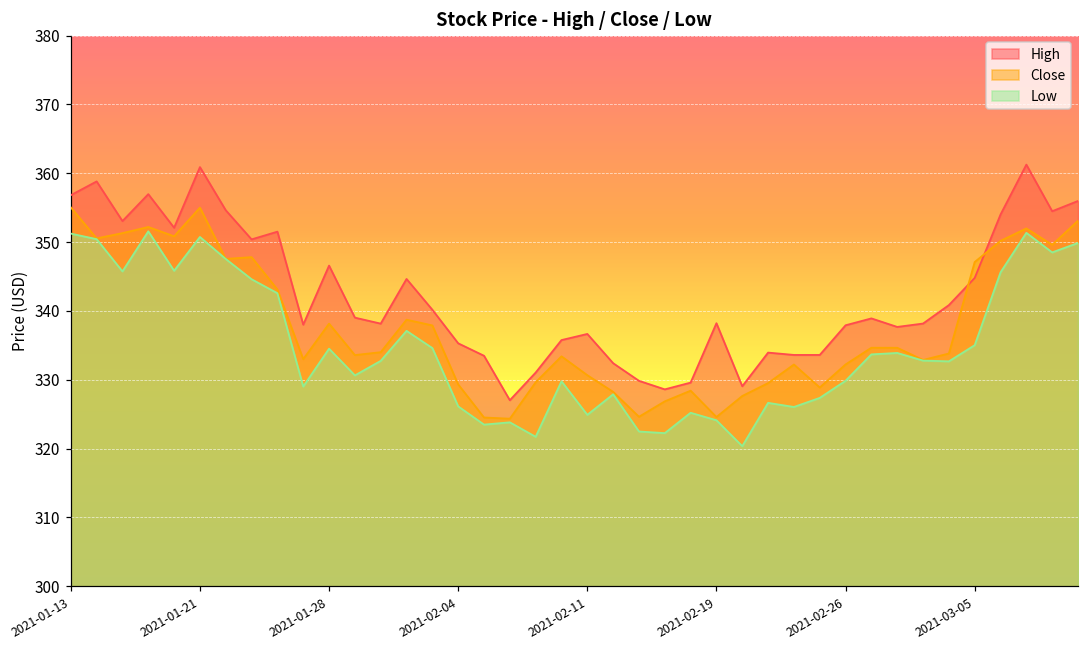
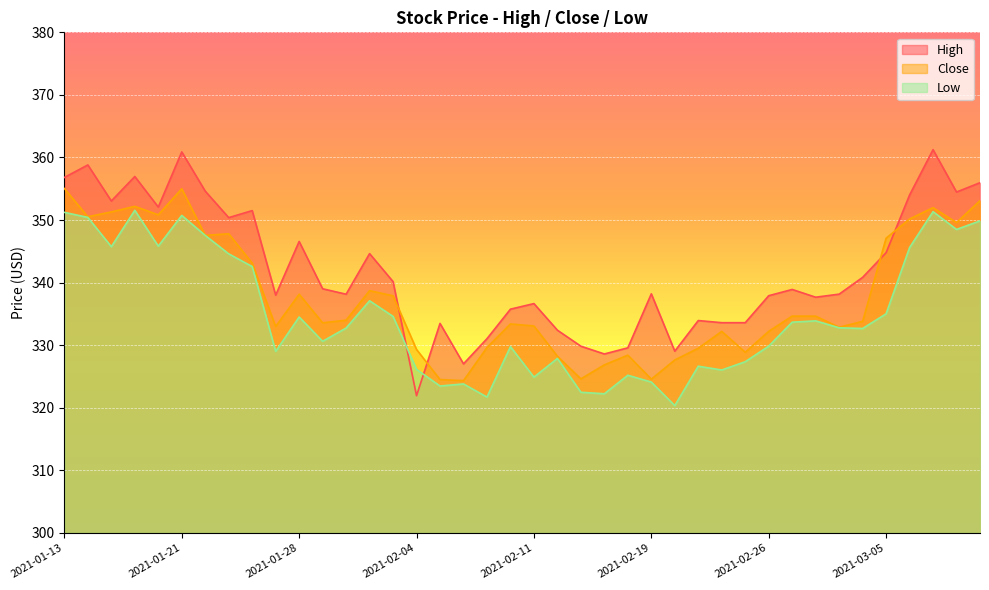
  {
    "High": {
      "2021-01-13": 357,
      "2021-01-21": 361,
      "2021-01-28": 347,
-     "2021-02-04": 335,
+     "2021-02-04": 322,
      "2021-02-11": 337,
      "2021-02-19": 338,
      "2021-02-26": 338,
      "2021-03-05": 345
    },
    "Close": {
      "2021-01-13": 355,
      "2021-01-21": 355,
      "2021-01-28": 338,
      "2021-02-04": 329,
-     "2021-02-11": 331,
+     "2021-02-11": 333,
      "2021-02-19": 325,
      "2021-02-26": 332,
      "2021-03-05": 347
    },
    "Low": {
      "2021-01-13": 351,
      "2021-01-21": 351,
      "2021-01-28": 335,
      "2021-02-04": 326,
      "2021-02-11": 325,
      "2021-02-19": 324,
      "2021-02-26": 330,
      "2021-03-05": 335
    }
  }
